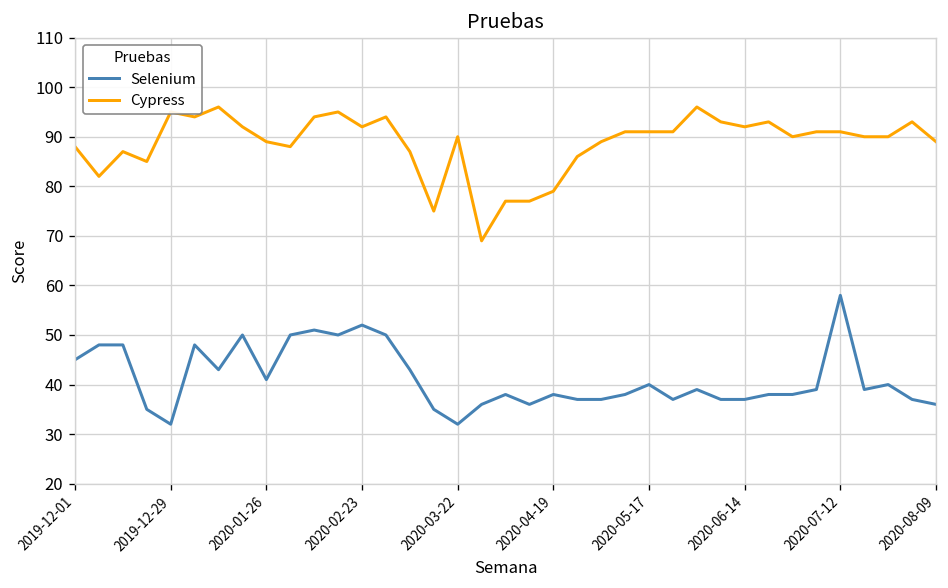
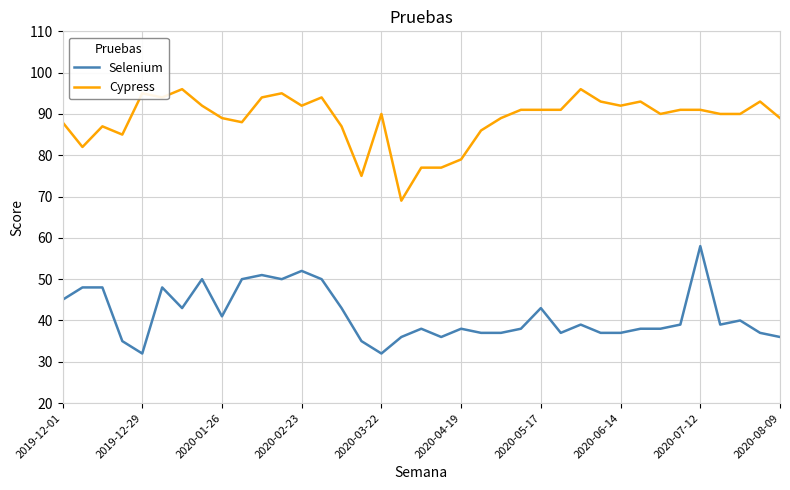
  {
    "Selenium": {
      "2019-12-01": 45,
      "2019-12-29": 32,
      "2020-01-26": 41,
      "2020-02-23": 52,
      "2020-03-22": 32,
      "2020-04-19": 38,
-     "2020-05-17": 40,
+     "2020-05-17": 43,
      "2020-06-14": 37,
      "2020-07-12": 58,
      "2020-08-09": 36
    },
    "Cypress": {
      "2019-12-01": 88,
      "2020-01-26": 89,
      "2020-02-23": 92,
      "2020-03-22": 90,
      "2020-04-19": 79,
      "2020-05-17": 91,
      "2020-06-14": 92,
      "2020-07-12": 91,
      "2020-08-09": 89
    }
  }
